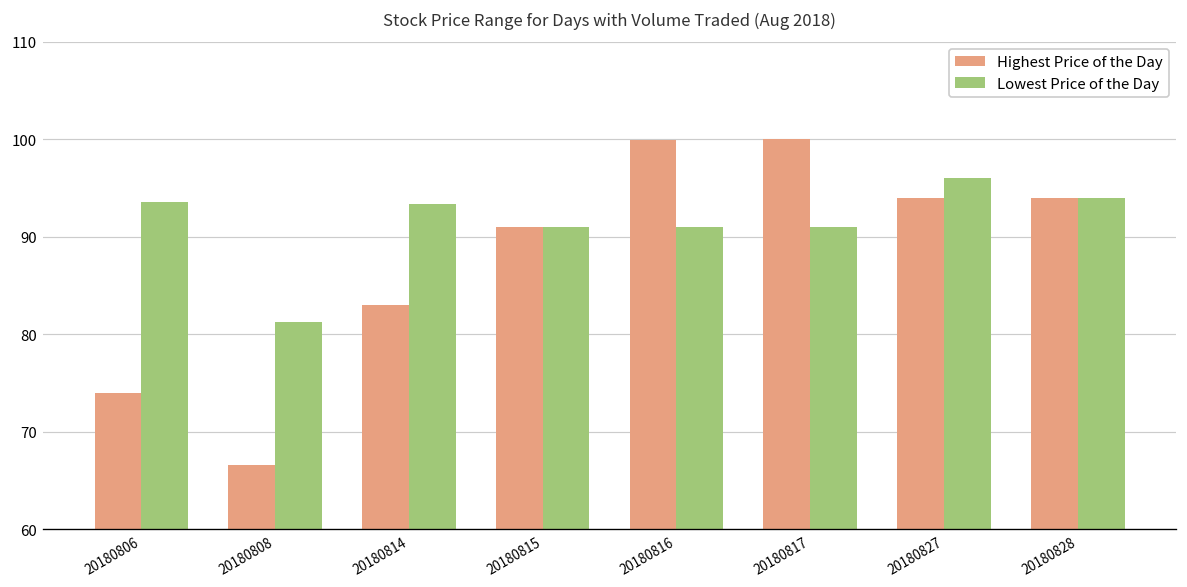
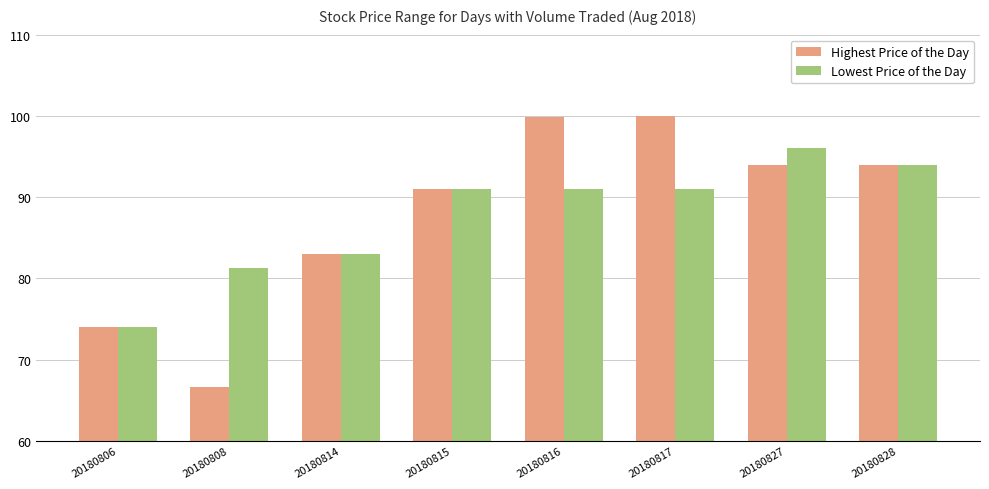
  {
    "Highest Price of the Day": {
      "20180806": 74,
      "20180808": 67,
      "20180814": 83,
      "20180815": 91,
      "20180816": 100,
      "20180817": 100,
      "20180827": 94,
      "20180828": 94
    },
    "Lowest Price of the Day": {
-     "20180806": 94,
+     "20180806": 74,
      "20180808": 81,
-     "20180814": 93,
+     "20180814": 83,
      "20180815": 91,
      "20180816": 91,
      "20180817": 91,
      "20180827": 96,
      "20180828": 94
    }
  }
